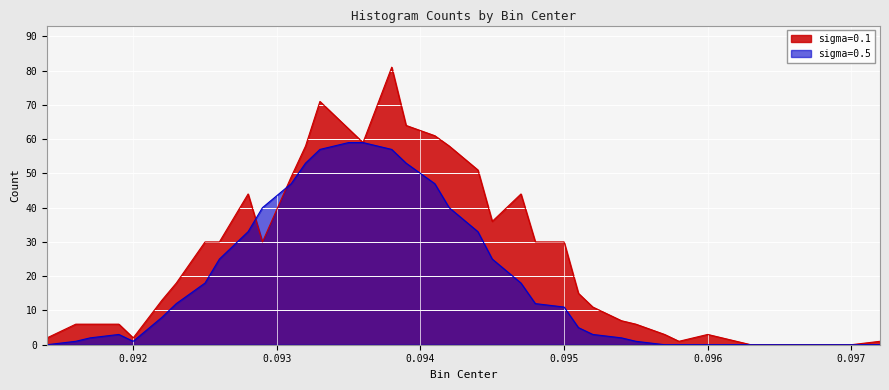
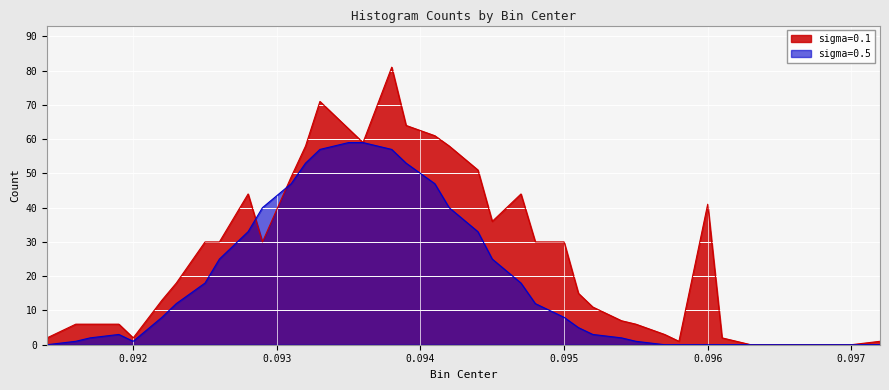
  {
    "sigma=0.1": {
      "0.092": 2,
      "0.095": 30,
-     "0.096": 3
+     "0.096": 41
    },
    "sigma=0.5": {
      "0.092": 1,
-     "0.095": 11,
+     "0.095": 8,
      "0.096": 0
    }
  }
